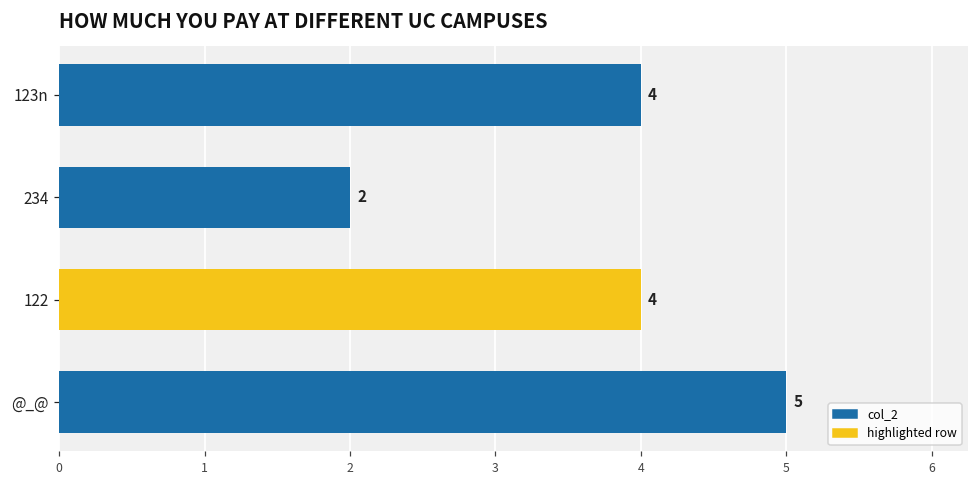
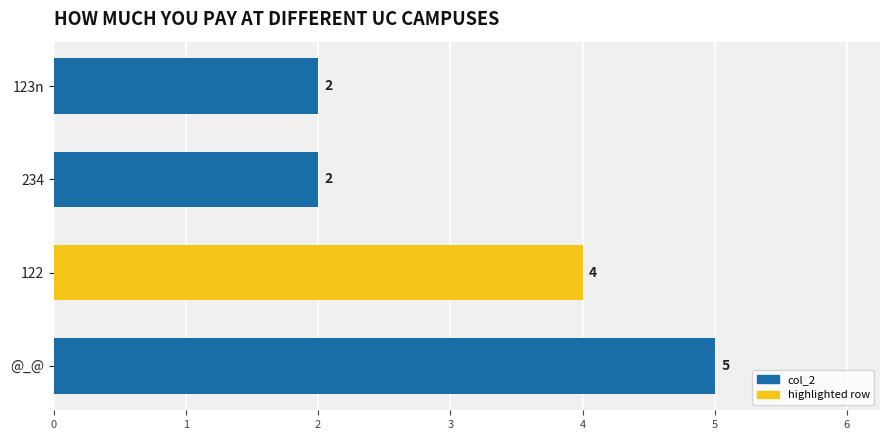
  {
-   "123n": 4,
+   "123n": 2,
    "234": 2,
    "122": 4,
    "@_@": 5
  }
